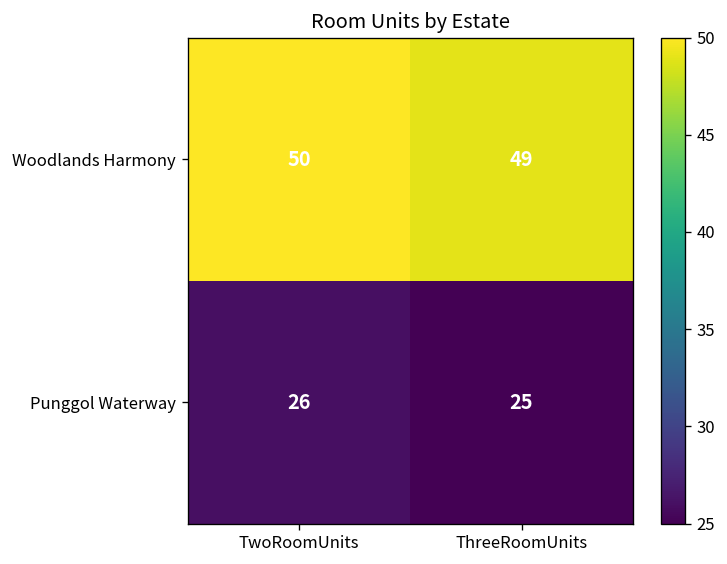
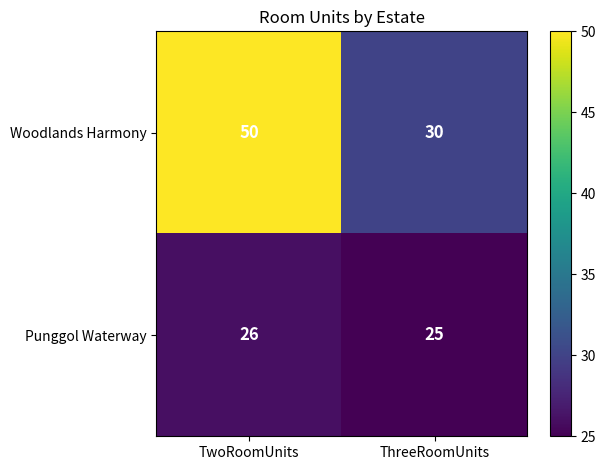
  {
    "Woodlands Harmony": {
      "TwoRoomUnits": 50,
-     "ThreeRoomUnits": 49
+     "ThreeRoomUnits": 30
    },
    "Punggol Waterway": {
      "TwoRoomUnits": 26,
      "ThreeRoomUnits": 25
    }
  }
